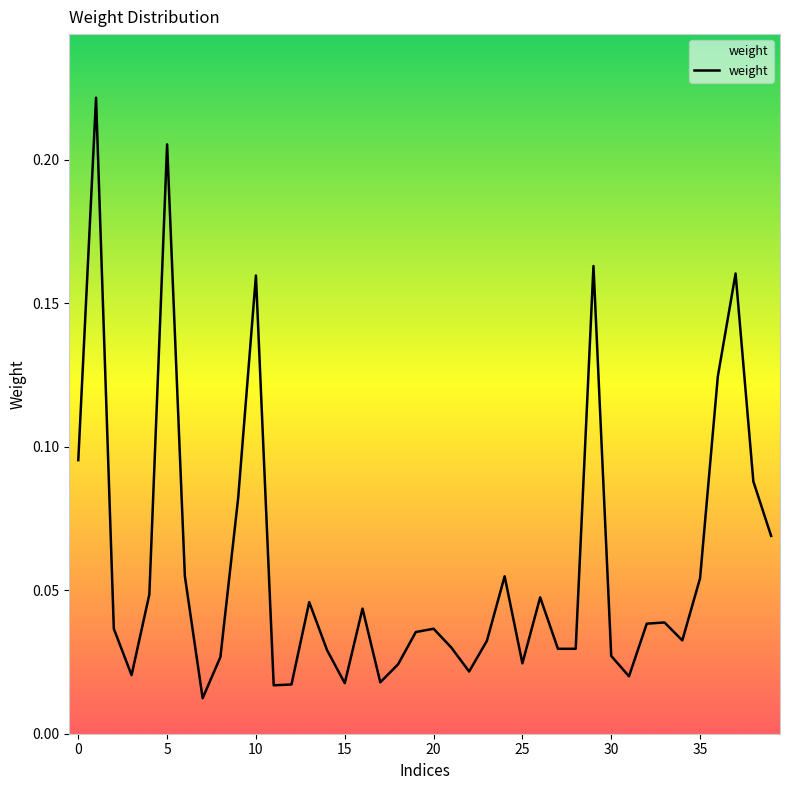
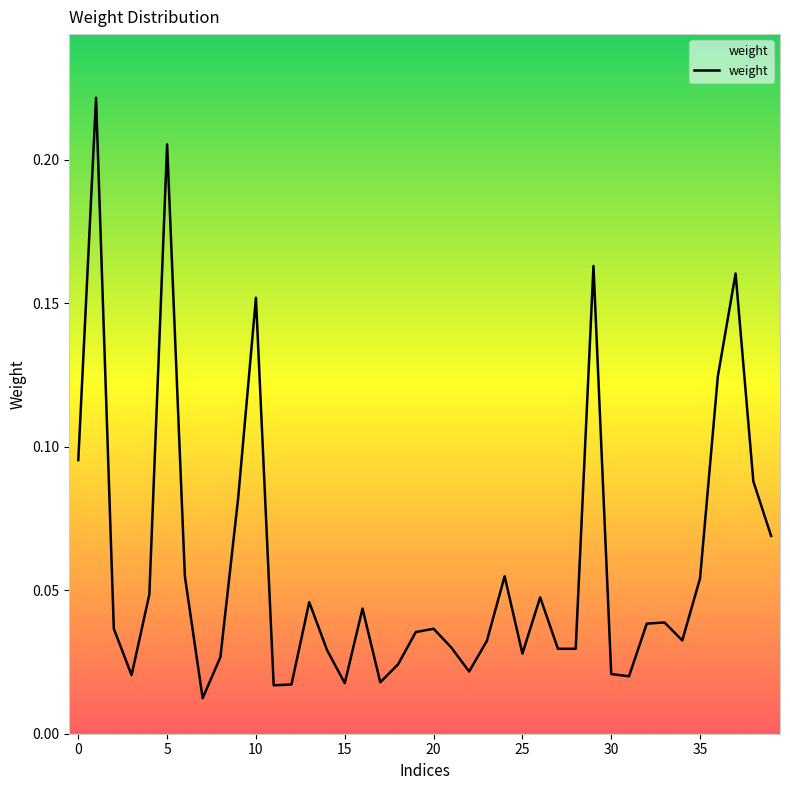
  {
    "0": 0.095,
    "5": 0.205,
-   "10": 0.160,
+   "10": 0.152,
    "15": 0.018,
    "20": 0.037,
-   "25": 0.025,
-   "30": 0.027,
+   "25": 0.028,
+   "30": 0.021,
    "35": 0.054
  }
